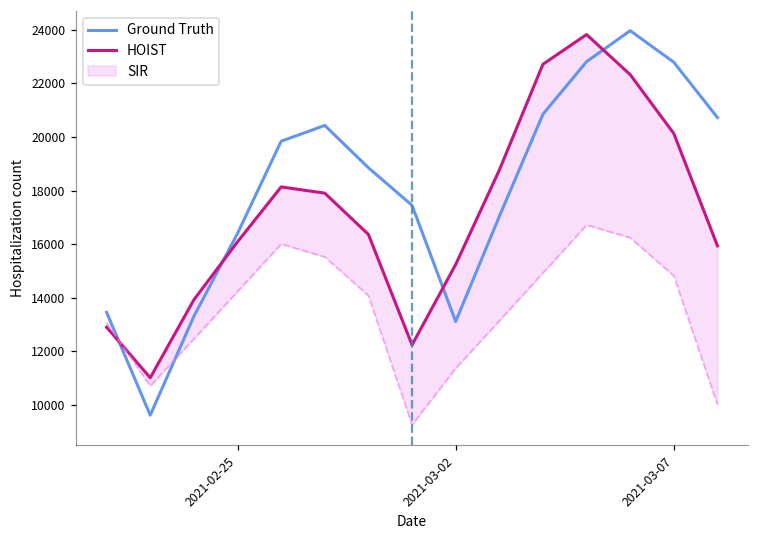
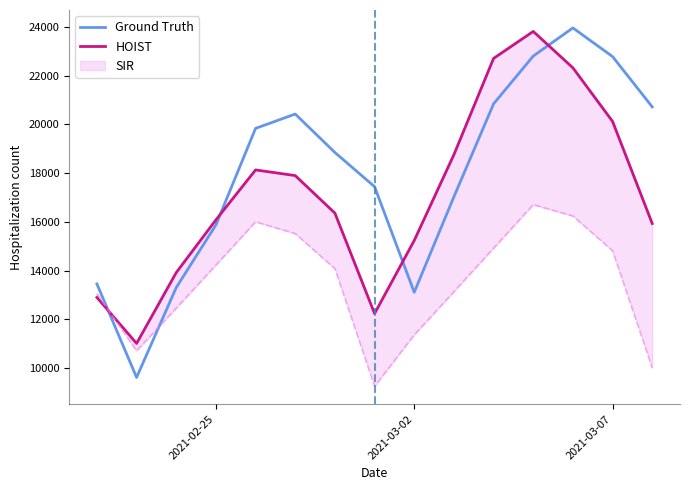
  {
    "Ground Truth": {
-     "2021-02-25": 16400,
+     "2021-02-25": 15900,
      "2021-03-02": 13100,
      "2021-03-07": 22800
    }
  }
